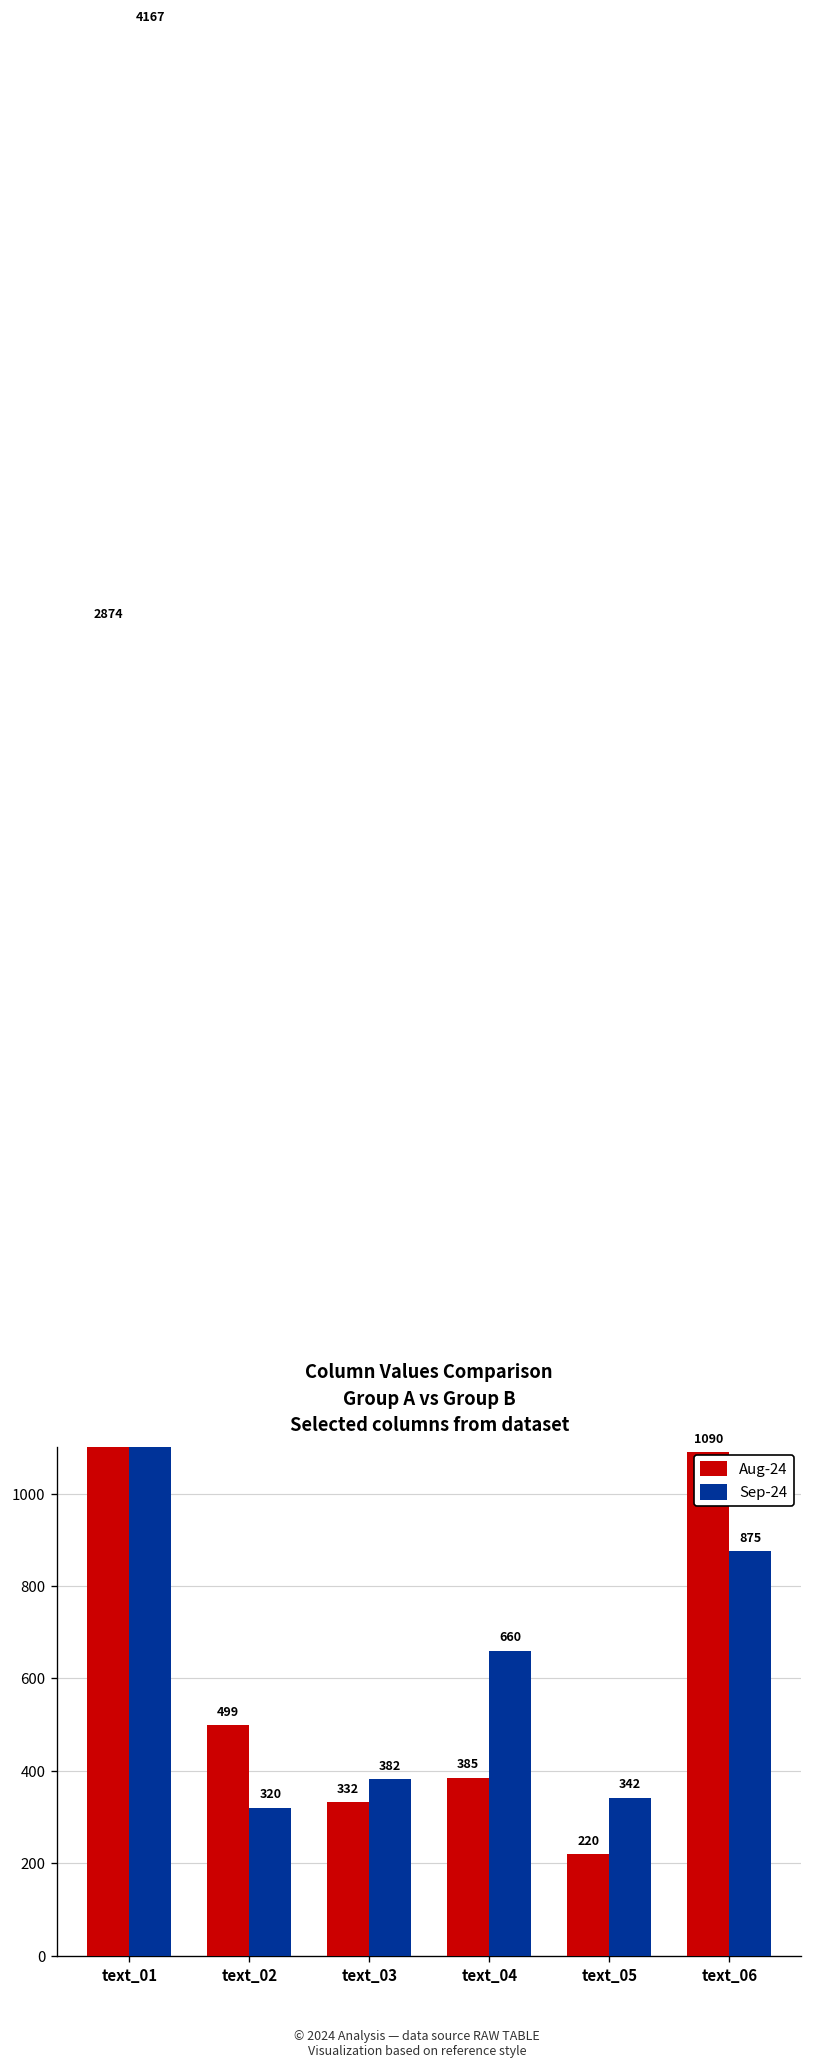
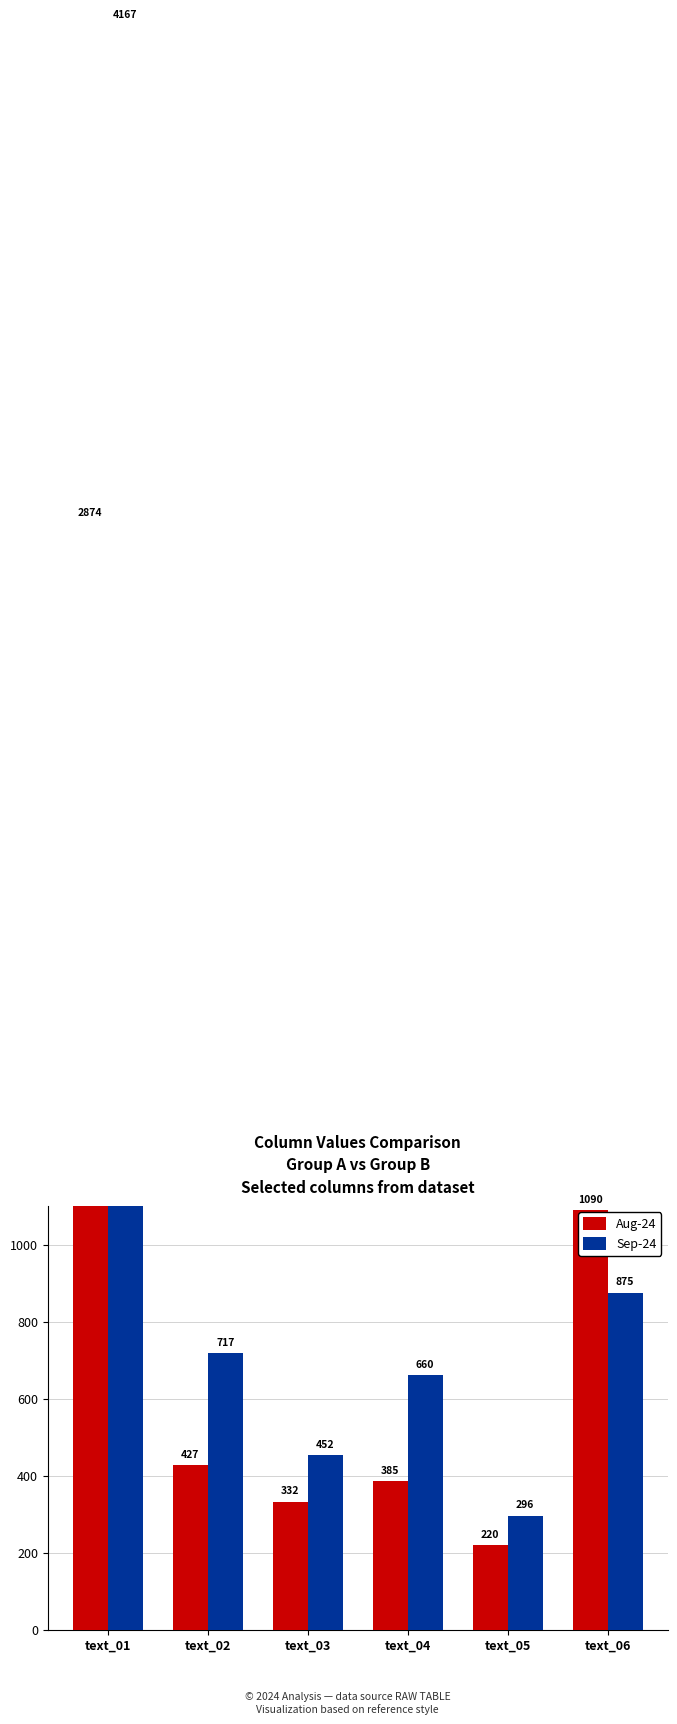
  {
    "Aug-24": {
-     "text_02": 499,
+     "text_02": 427,
      "text_03": 332,
      "text_04": 385,
      "text_05": 220,
      "text_06": 1090
    },
    "Sep-24": {
-     "text_02": 320,
-     "text_03": 382,
+     "text_02": 717,
+     "text_03": 452,
      "text_04": 660,
-     "text_05": 342,
+     "text_05": 296,
      "text_06": 875
    }
  }
